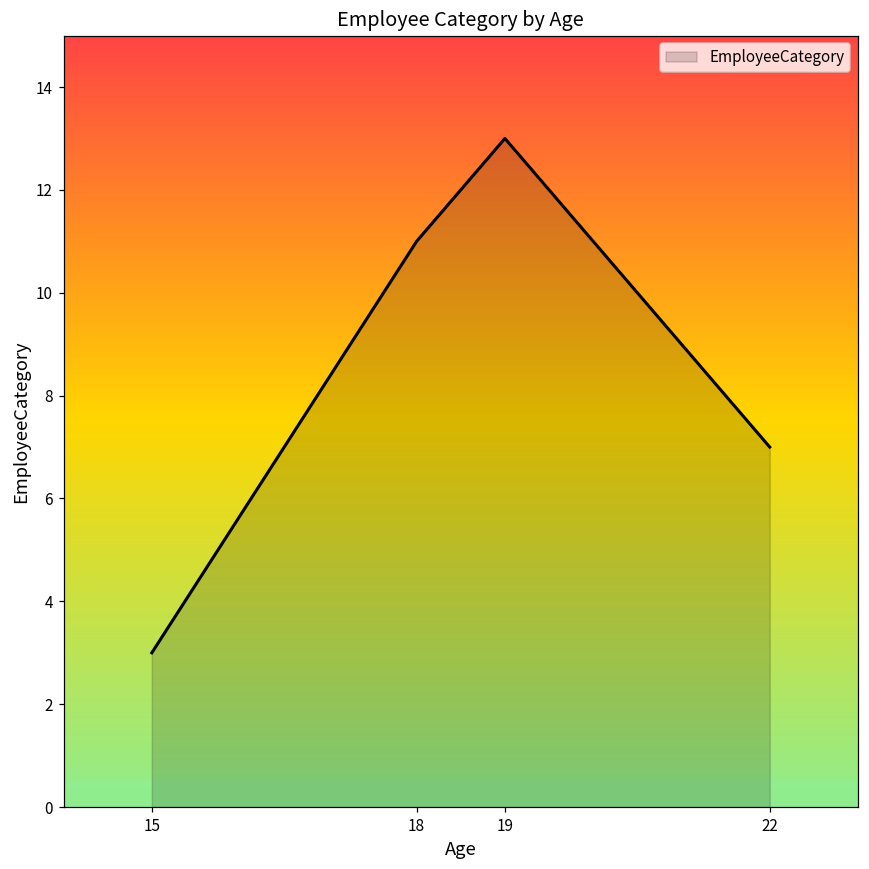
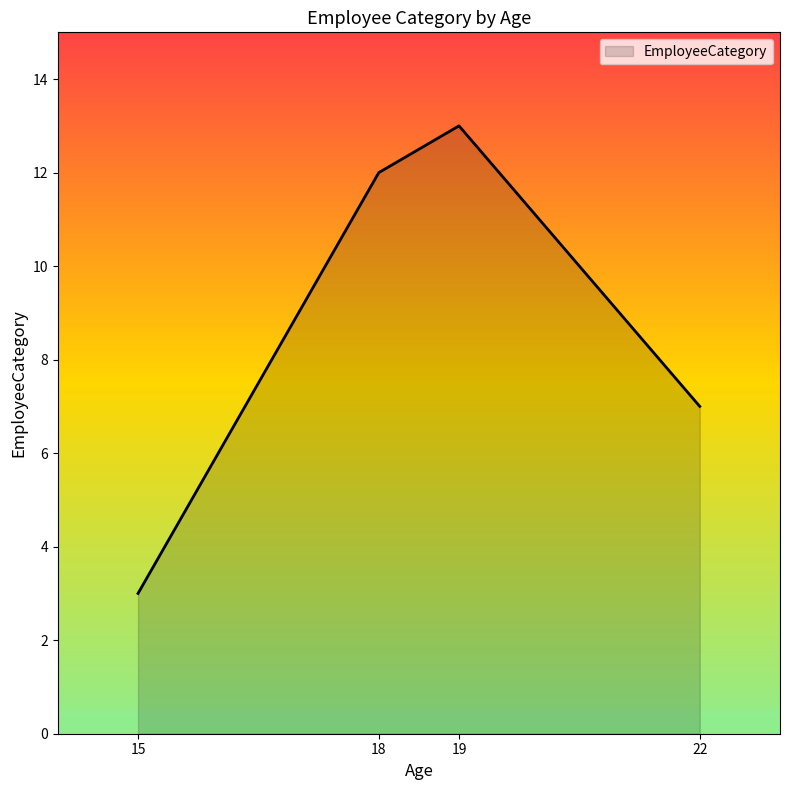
  {
    "15": 3,
-   "18": 11,
+   "18": 12,
    "19": 13,
    "22": 7
  }
